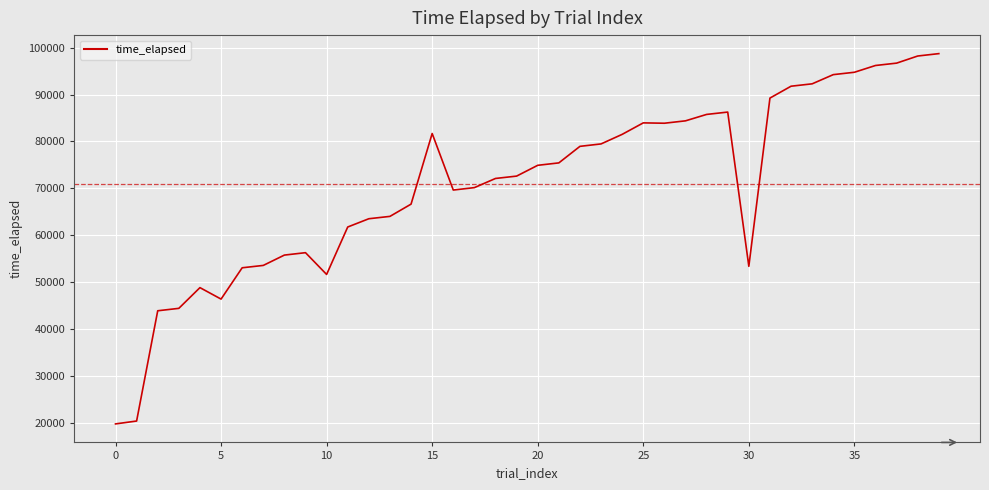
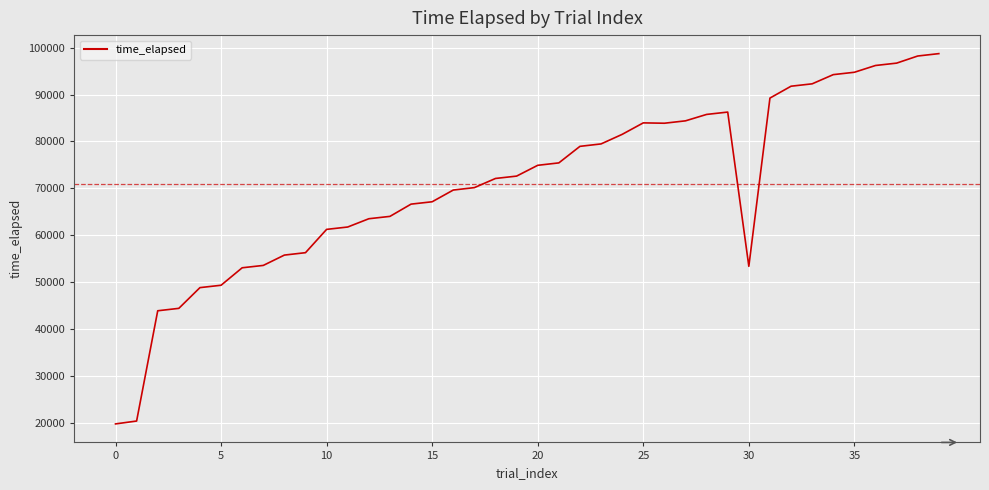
  {
    "0": 20000,
-   "5": 46000,
-   "10": 52000,
-   "15": 82000,
+   "5": 49000,
+   "10": 61000,
+   "15": 67000,
    "20": 75000,
    "25": 84000,
    "30": 53000,
    "35": 95000
  }
